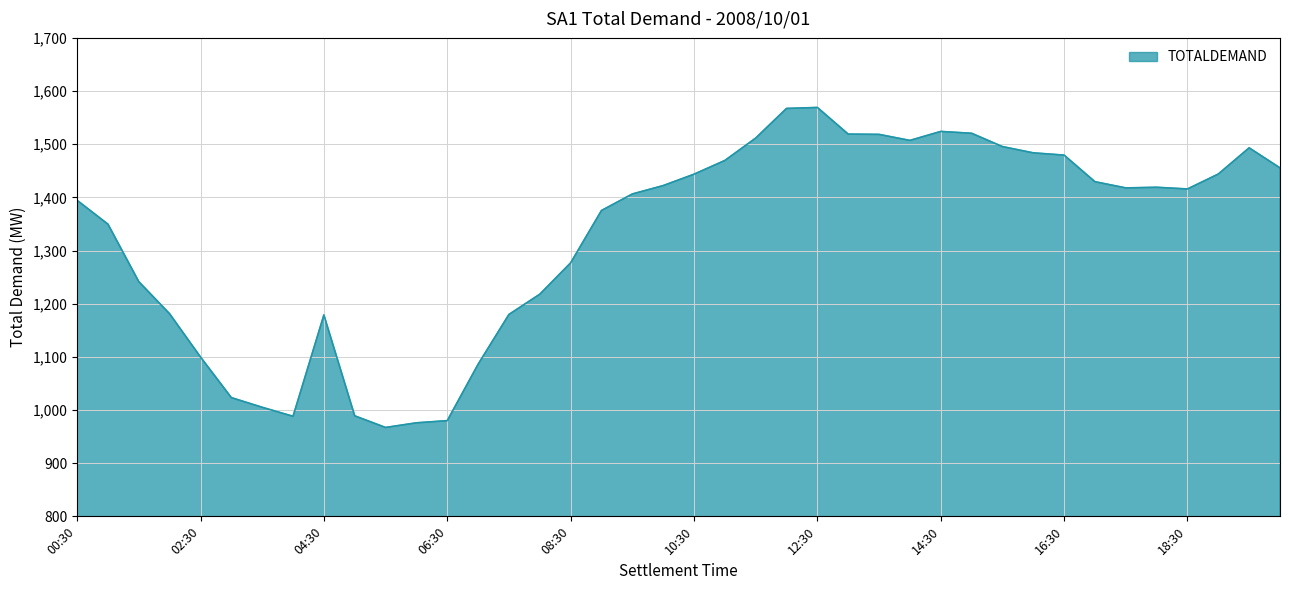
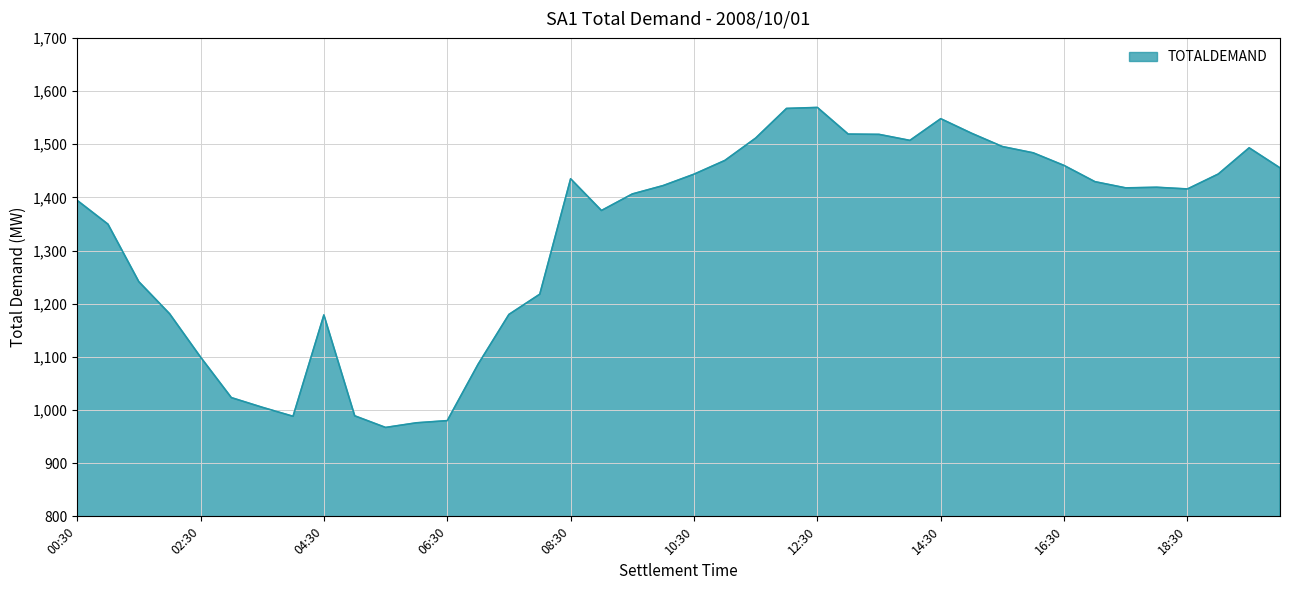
  {
    "00:30": "1,390",
    "02:30": "1,100",
    "04:30": "1,180",
    "06:30": "980",
-   "08:30": "1,280",
+   "08:30": "1,430",
    "10:30": "1,440",
    "12:30": "1,570",
-   "14:30": "1,520",
-   "16:30": "1,480",
+   "14:30": "1,550",
+   "16:30": "1,460",
    "18:30": "1,420"
  }
